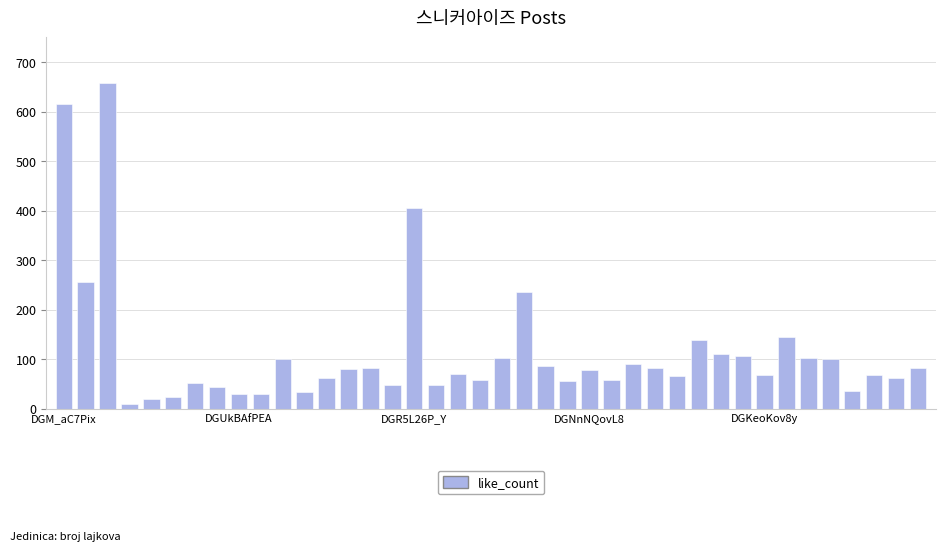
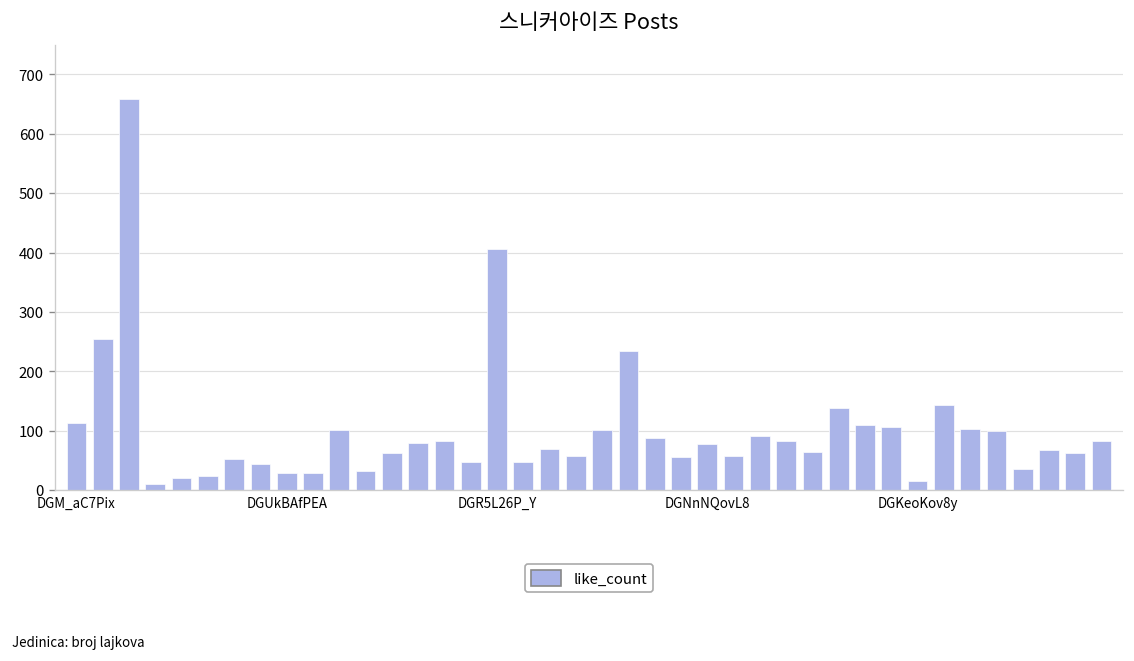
  {
-   "DGM_aC7Pix": 620,
+   "DGM_aC7Pix": 110,
    "DGUkBAfPEA": 30,
    "DGR5L26P_Y": 410,
    "DGNnNQovL8": 80,
-   "DGKeoKov8y": 70
+   "DGKeoKov8y": 20
  }
